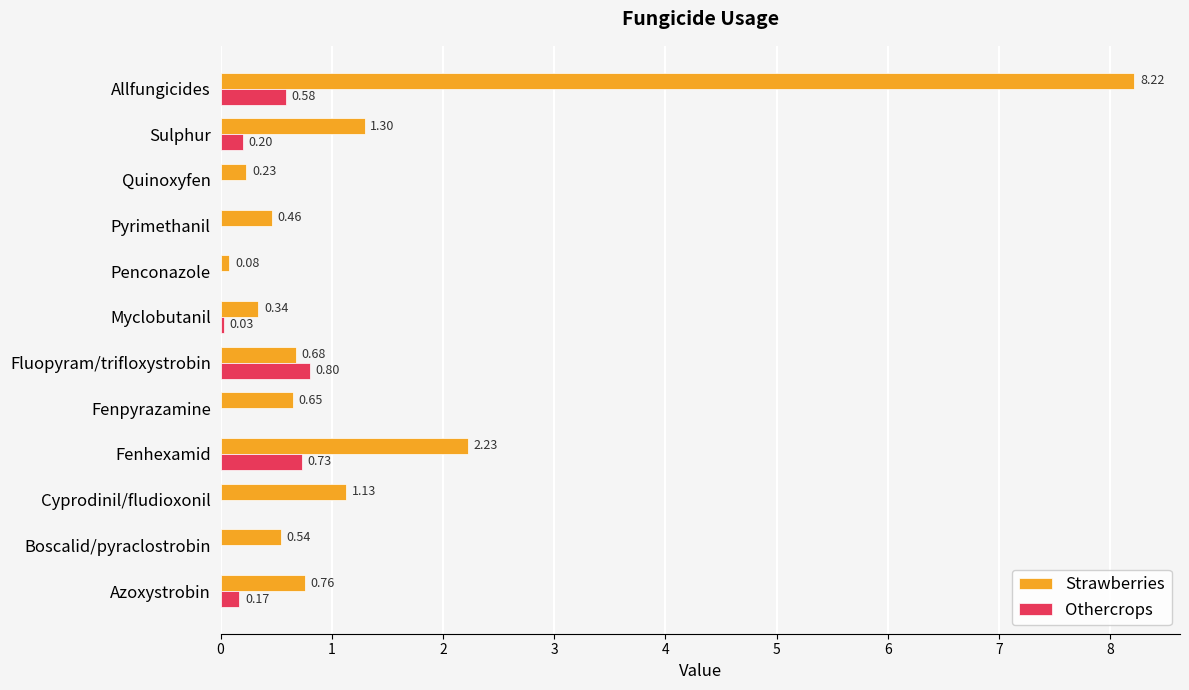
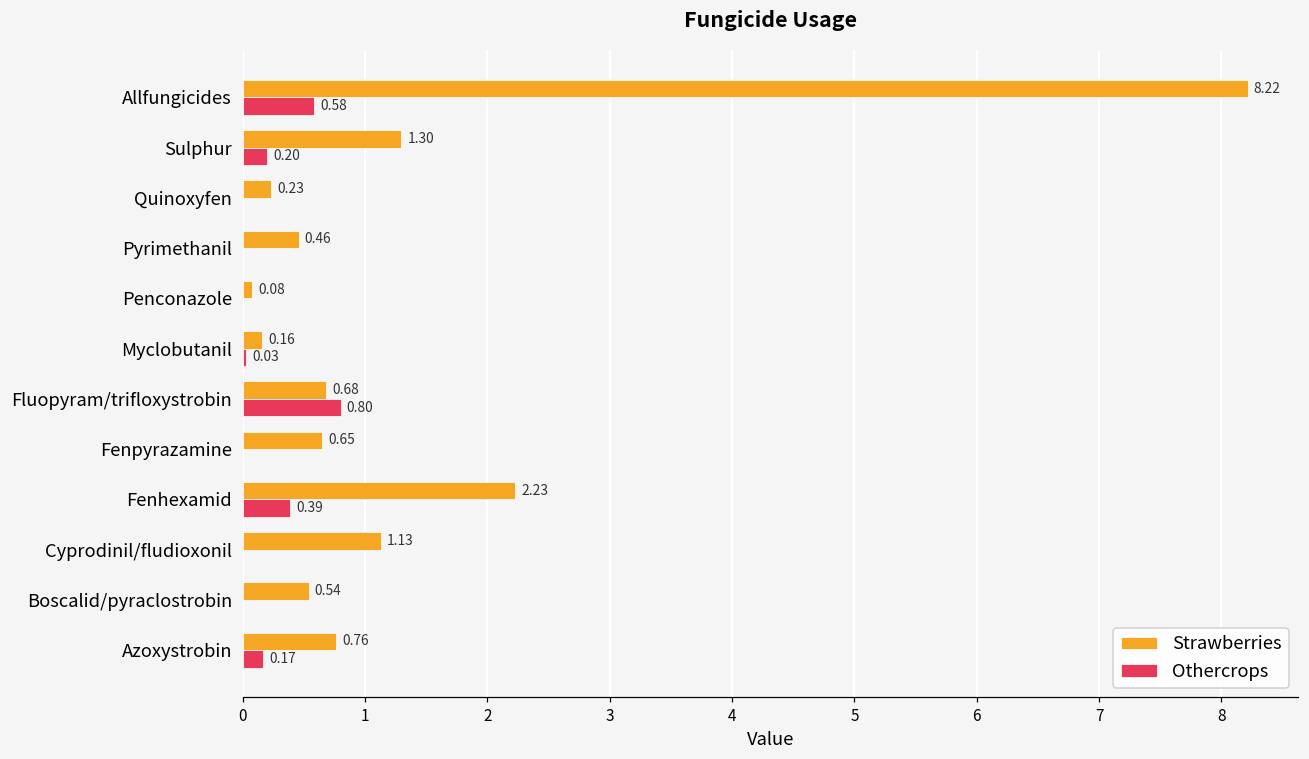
  {
    "Strawberries": {
      "Allfungicides": 8.22,
      "Sulphur": 1.30,
      "Quinoxyfen": 0.23,
      "Pyrimethanil": 0.46,
      "Penconazole": 0.08,
-     "Myclobutanil": 0.34,
+     "Myclobutanil": 0.16,
      "Fluopyram/trifloxystrobin": 0.68,
      "Fenpyrazamine": 0.65,
      "Fenhexamid": 2.23,
      "Cyprodinil/fludioxonil": 1.13,
      "Boscalid/pyraclostrobin": 0.54,
      "Azoxystrobin": 0.76
    },
    "Othercrops": {
      "Allfungicides": 0.58,
      "Sulphur": 0.20,
      "Myclobutanil": 0.03,
      "Fluopyram/trifloxystrobin": 0.80,
-     "Fenhexamid": 0.73,
+     "Fenhexamid": 0.39,
      "Azoxystrobin": 0.17
    }
  }
